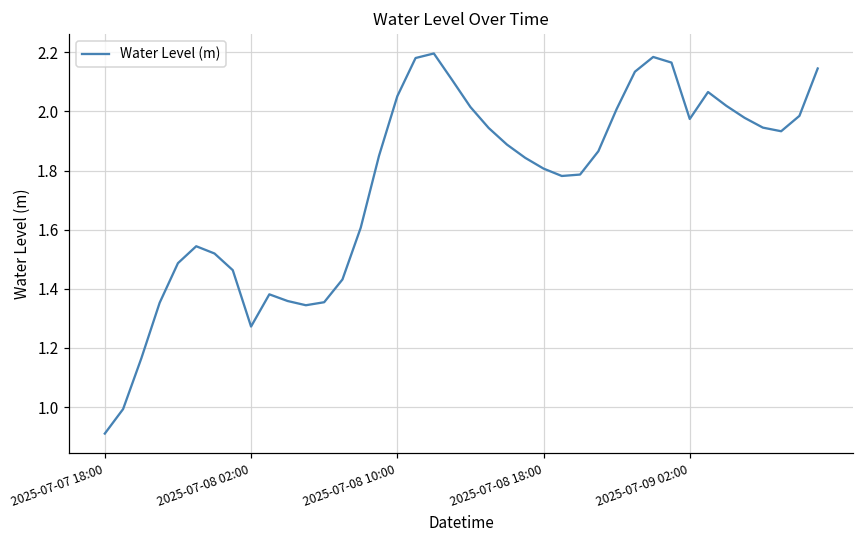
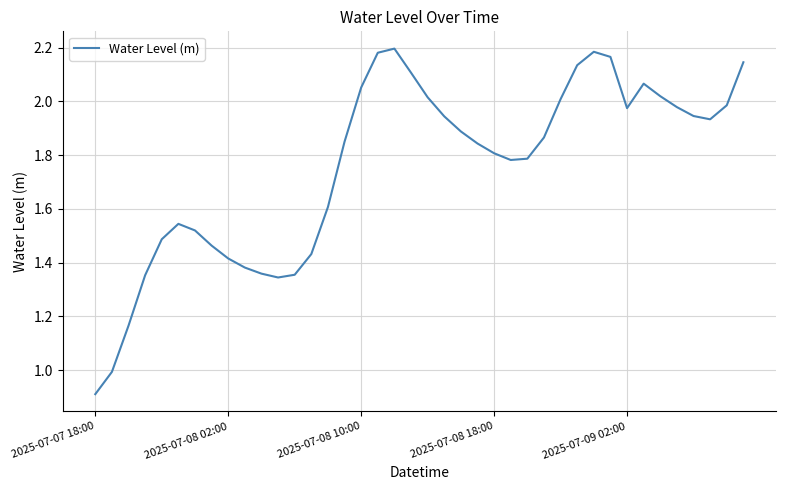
  {
    "2025-07-07 18:00": 0.91,
-   "2025-07-08 02:00": 1.27,
+   "2025-07-08 02:00": 1.42,
    "2025-07-08 10:00": 2.05,
    "2025-07-08 18:00": 1.81,
    "2025-07-09 02:00": 1.97
  }
